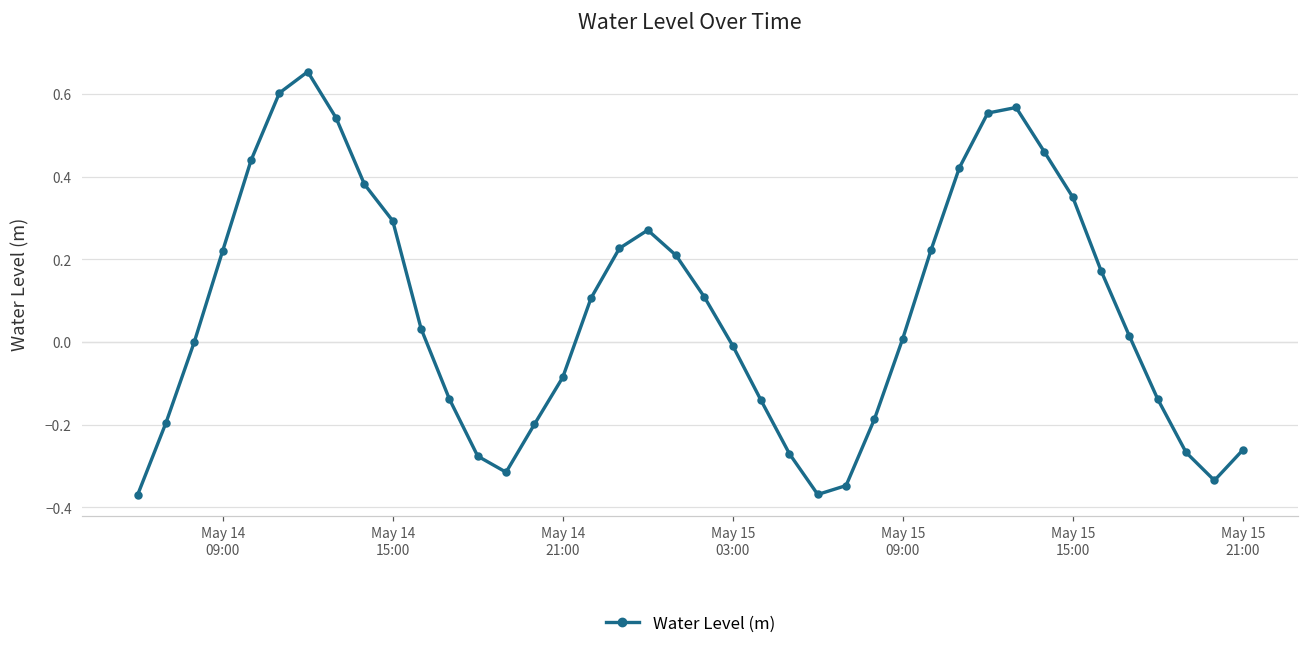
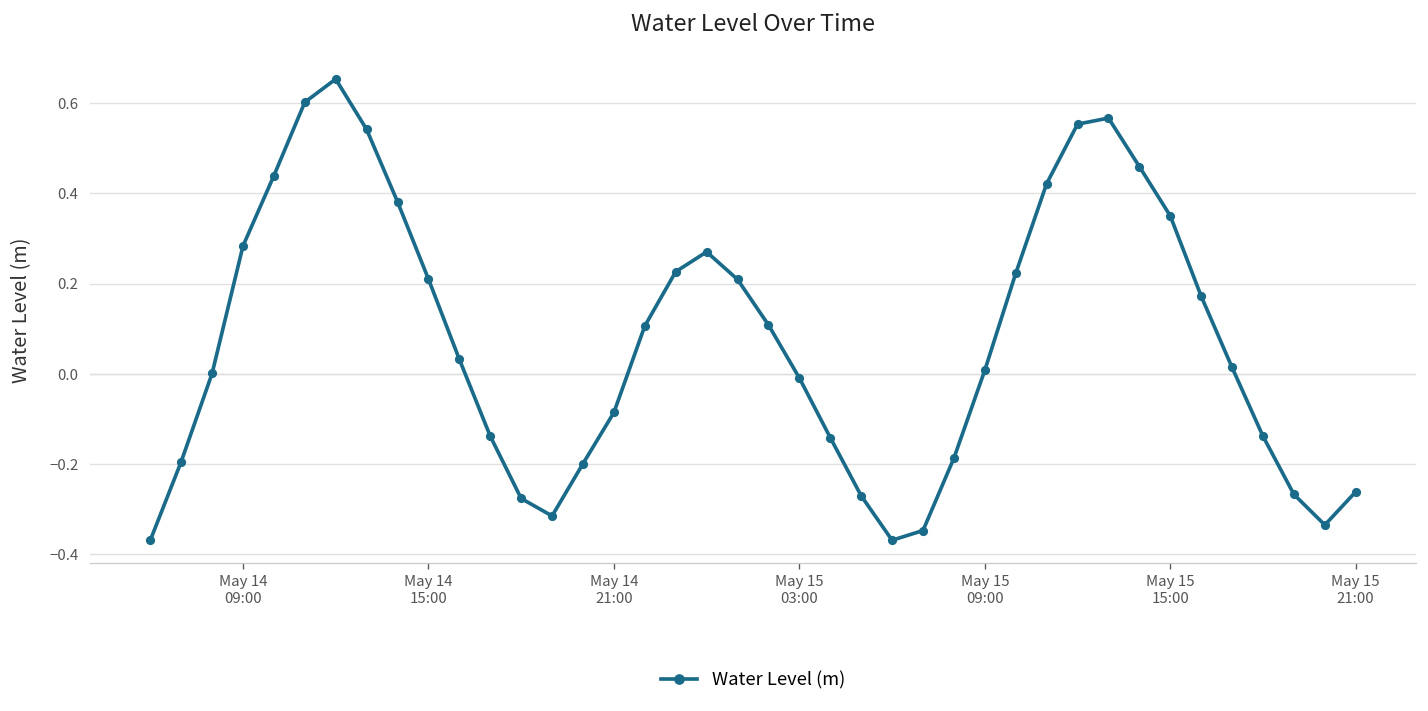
  {
-   "May 14 09:00": 0.22,
-   "May 14 15:00": 0.29,
+   "May 14 09:00": 0.28,
+   "May 14 15:00": 0.21,
    "May 14 21:00": -0.09,
    "May 15 03:00": -0.01,
    "May 15 09:00": 0.01,
    "May 15 15:00": 0.35,
    "May 15 21:00": -0.26
  }
